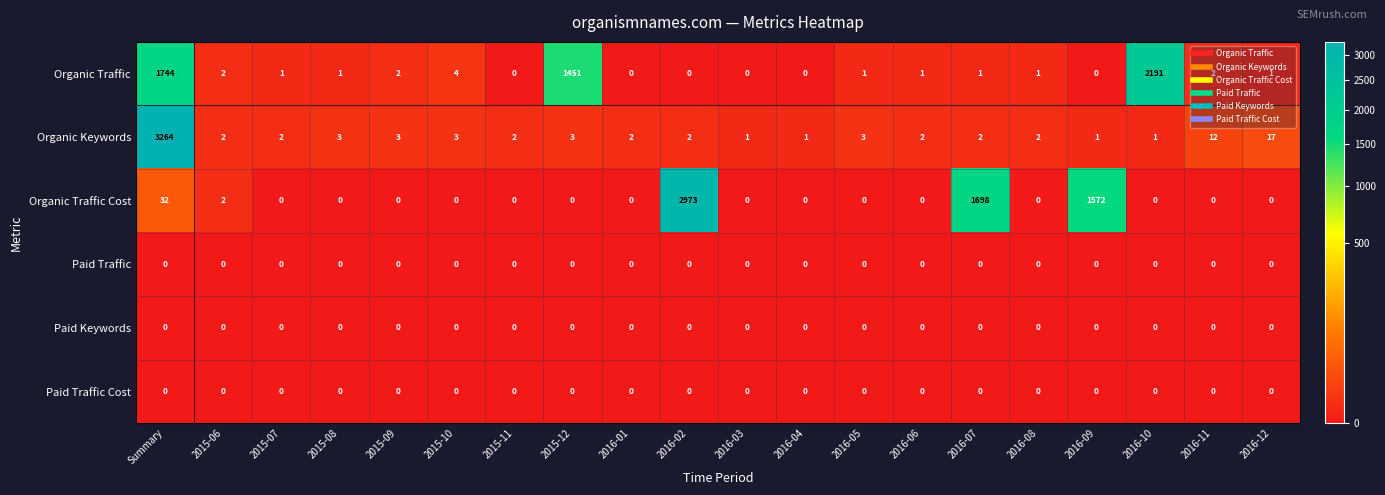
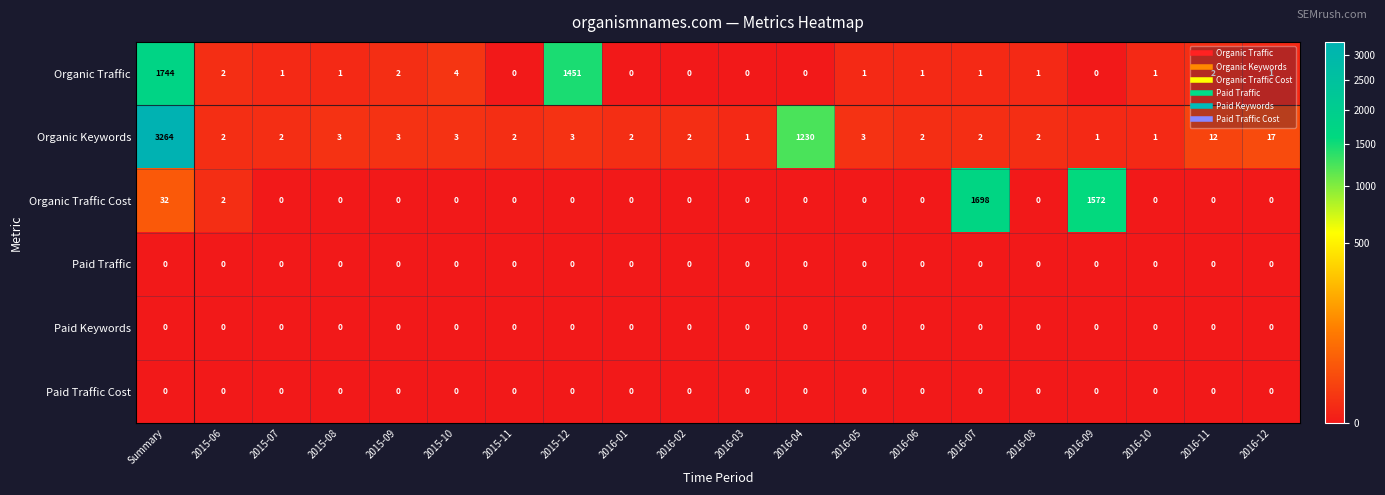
  {
    "Organic Traffic": {
      "Summary": 1744,
      "2015-06": 2,
      "2015-07": 1,
      "2015-08": 1,
      "2015-09": 2,
      "2015-10": 4,
      "2015-11": 0,
      "2015-12": 1451,
      "2016-01": 0,
      "2016-02": 0,
      "2016-03": 0,
      "2016-04": 0,
      "2016-05": 1,
      "2016-06": 1,
      "2016-07": 1,
      "2016-08": 1,
      "2016-09": 0,
-     "2016-10": 2191
+     "2016-10": 1
    },
    "Organic Keywords": {
      "Summary": 3264,
      "2015-06": 2,
      "2015-07": 2,
      "2015-08": 3,
      "2015-09": 3,
      "2015-10": 3,
      "2015-11": 2,
      "2015-12": 3,
      "2016-01": 2,
      "2016-02": 2,
      "2016-03": 1,
-     "2016-04": 1,
+     "2016-04": 1230,
      "2016-05": 3,
      "2016-06": 2,
      "2016-07": 2,
      "2016-08": 2,
      "2016-09": 1,
      "2016-10": 1,
      "2016-11": 12,
      "2016-12": 17
    },
    "Organic Traffic Cost": {
      "Summary": 32,
      "2015-06": 2,
      "2015-07": 0,
      "2015-08": 0,
      "2015-09": 0,
      "2015-10": 0,
      "2015-11": 0,
      "2015-12": 0,
      "2016-01": 0,
-     "2016-02": 2973,
+     "2016-02": 0,
      "2016-03": 0,
      "2016-04": 0,
      "2016-05": 0,
      "2016-06": 0,
      "2016-07": 1698,
      "2016-08": 0,
      "2016-09": 1572,
      "2016-10": 0,
      "2016-11": 0,
      "2016-12": 0
    },
    "Paid Traffic": {
      "Summary": 0,
      "2015-06": 0,
      "2015-07": 0,
      "2015-08": 0,
      "2015-09": 0,
      "2015-10": 0,
      "2015-11": 0,
      "2015-12": 0,
      "2016-01": 0,
      "2016-02": 0,
      "2016-03": 0,
      "2016-04": 0,
      "2016-05": 0,
      "2016-06": 0,
      "2016-07": 0,
      "2016-08": 0,
      "2016-09": 0,
      "2016-10": 0,
      "2016-11": 0,
      "2016-12": 0
    },
    "Paid Keywords": {
      "Summary": 0,
      "2015-06": 0,
      "2015-07": 0,
      "2015-08": 0,
      "2015-09": 0,
      "2015-10": 0,
      "2015-11": 0,
      "2015-12": 0,
      "2016-01": 0,
      "2016-02": 0,
      "2016-03": 0,
      "2016-04": 0,
      "2016-05": 0,
      "2016-06": 0,
      "2016-07": 0,
      "2016-08": 0,
      "2016-09": 0,
      "2016-10": 0,
      "2016-11": 0,
      "2016-12": 0
    },
    "Paid Traffic Cost": {
      "Summary": 0,
      "2015-06": 0,
      "2015-07": 0,
      "2015-08": 0,
      "2015-09": 0,
      "2015-10": 0,
      "2015-11": 0,
      "2015-12": 0,
      "2016-01": 0,
      "2016-02": 0,
      "2016-03": 0,
      "2016-04": 0,
      "2016-05": 0,
      "2016-06": 0,
      "2016-07": 0,
      "2016-08": 0,
      "2016-09": 0,
      "2016-10": 0,
      "2016-11": 0,
      "2016-12": 0
    }
  }
